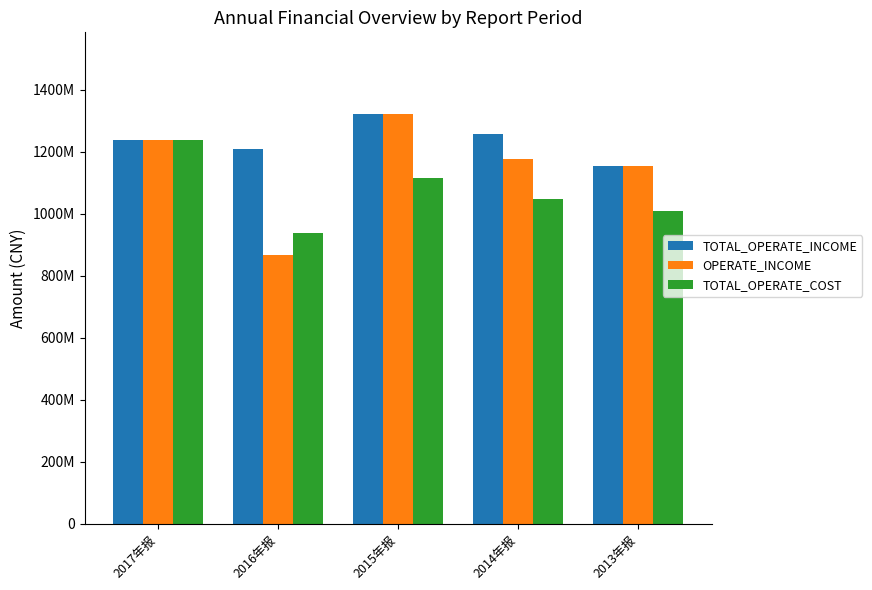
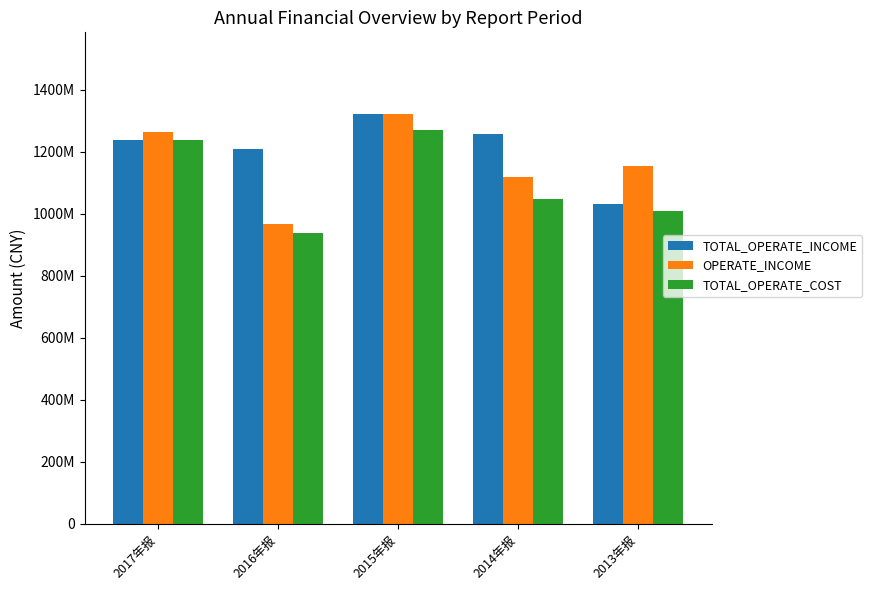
  {
    "TOTAL_OPERATE_INCOME": {
      "2017年报": 1240000000,
      "2016年报": 1210000000,
      "2015年报": 1320000000,
      "2014年报": 1260000000,
-     "2013年报": 1150000000
+     "2013年报": 1030000000
    },
    "OPERATE_INCOME": {
-     "2017年报": 1240000000,
-     "2016年报": 870000000,
+     "2017年报": 1260000000,
+     "2016年报": 970000000,
      "2015年报": 1320000000,
-     "2014年报": 1180000000,
+     "2014年报": 1120000000,
      "2013年报": 1150000000
    },
    "TOTAL_OPERATE_COST": {
      "2017年报": 1240000000,
      "2016年报": 940000000,
-     "2015年报": 1110000000,
+     "2015年报": 1270000000,
      "2014年报": 1050000000,
      "2013年报": 1010000000
    }
  }
